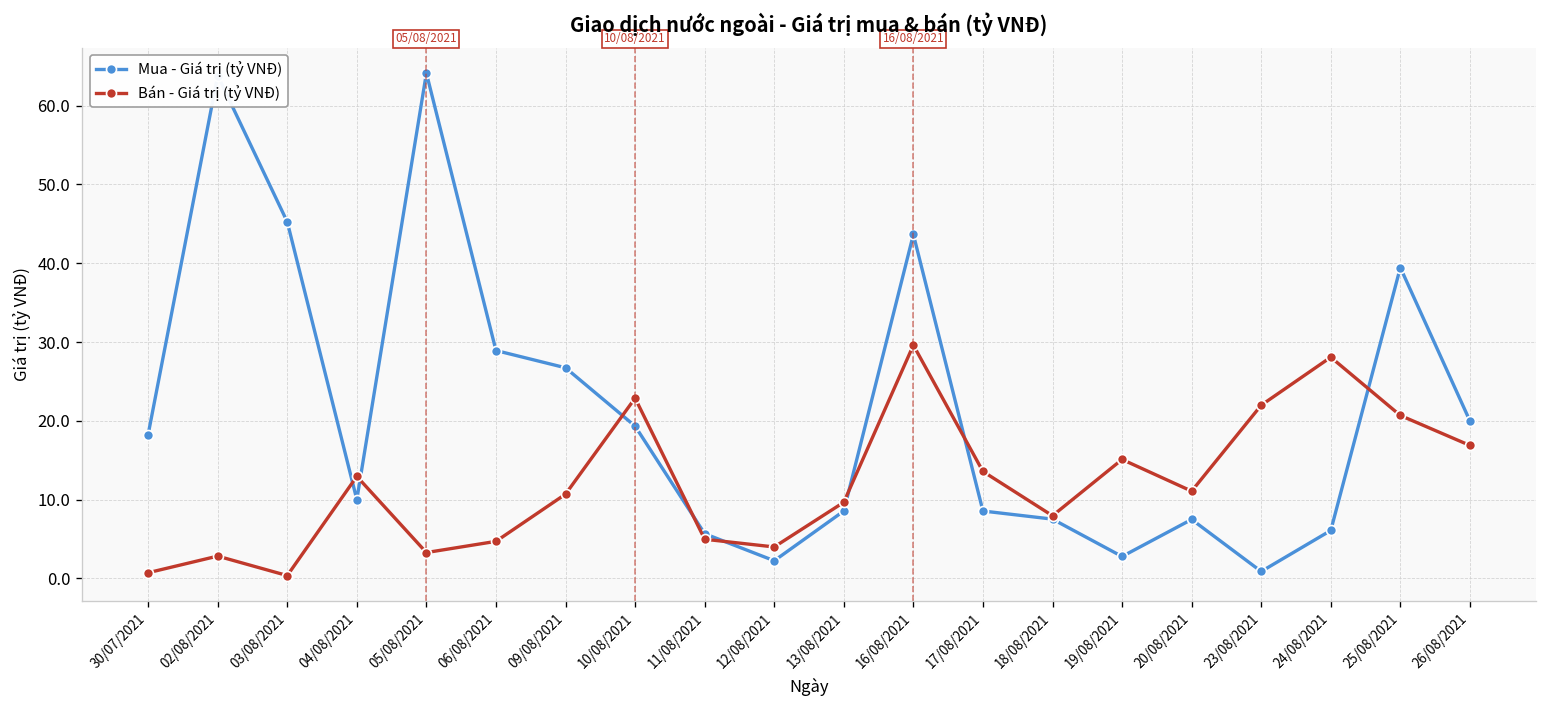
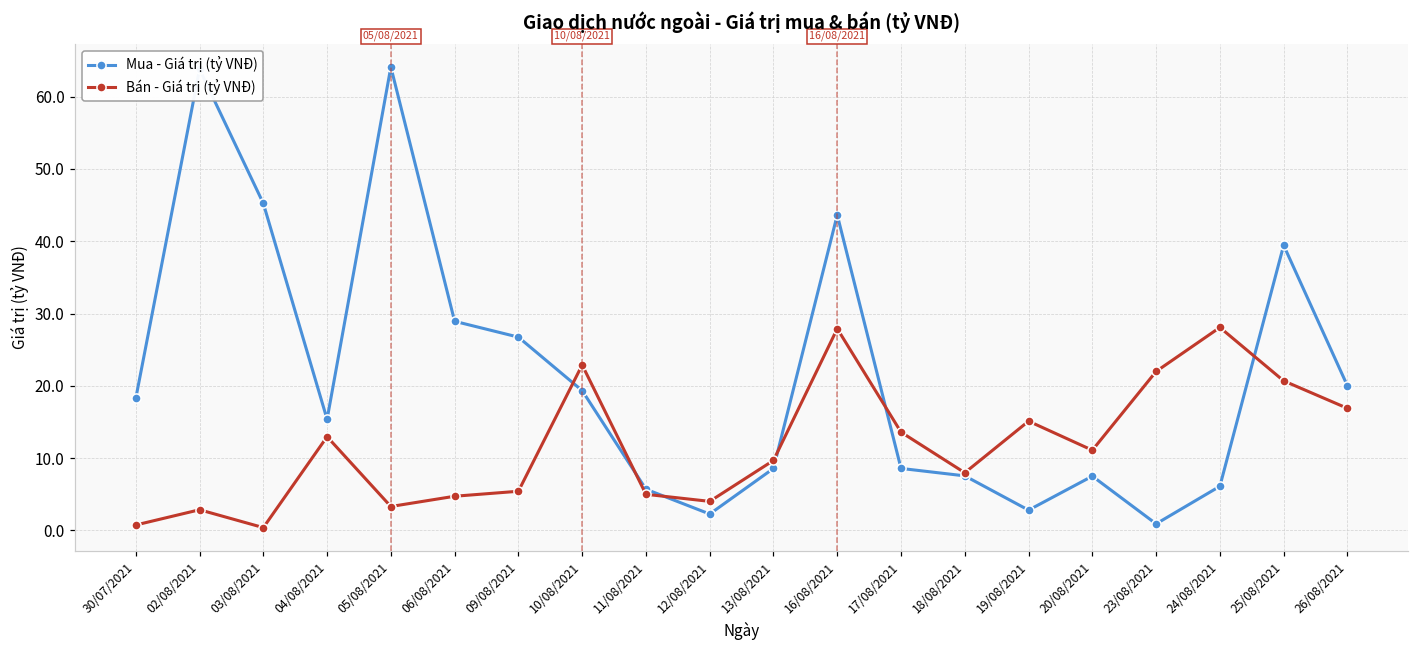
  {
    "Mua - Giá trị (tỷ VNĐ)": {
      "30/07/2021": 18,
      "03/08/2021": 45,
-     "04/08/2021": 10,
+     "04/08/2021": 15,
      "06/08/2021": 29,
      "09/08/2021": 27,
      "10/08/2021": 19,
      "11/08/2021": 6,
      "12/08/2021": 2,
      "13/08/2021": 9,
      "16/08/2021": 44,
      "17/08/2021": 9,
      "18/08/2021": 8,
      "19/08/2021": 3,
      "20/08/2021": 7,
      "23/08/2021": 1,
      "24/08/2021": 6,
      "25/08/2021": 39,
      "26/08/2021": 20
    },
    "Bán - Giá trị (tỷ VNĐ)": {
      "30/07/2021": 1,
      "02/08/2021": 3,
      "03/08/2021": 0,
      "04/08/2021": 13,
      "05/08/2021": 3,
      "06/08/2021": 5,
-     "09/08/2021": 11,
+     "09/08/2021": 5,
      "10/08/2021": 23,
      "11/08/2021": 5,
      "12/08/2021": 4,
      "13/08/2021": 10,
-     "16/08/2021": 30,
+     "16/08/2021": 28,
      "17/08/2021": 14,
      "18/08/2021": 8,
      "19/08/2021": 15,
      "20/08/2021": 11,
      "23/08/2021": 22,
      "24/08/2021": 28,
      "25/08/2021": 21,
      "26/08/2021": 17
    }
  }
